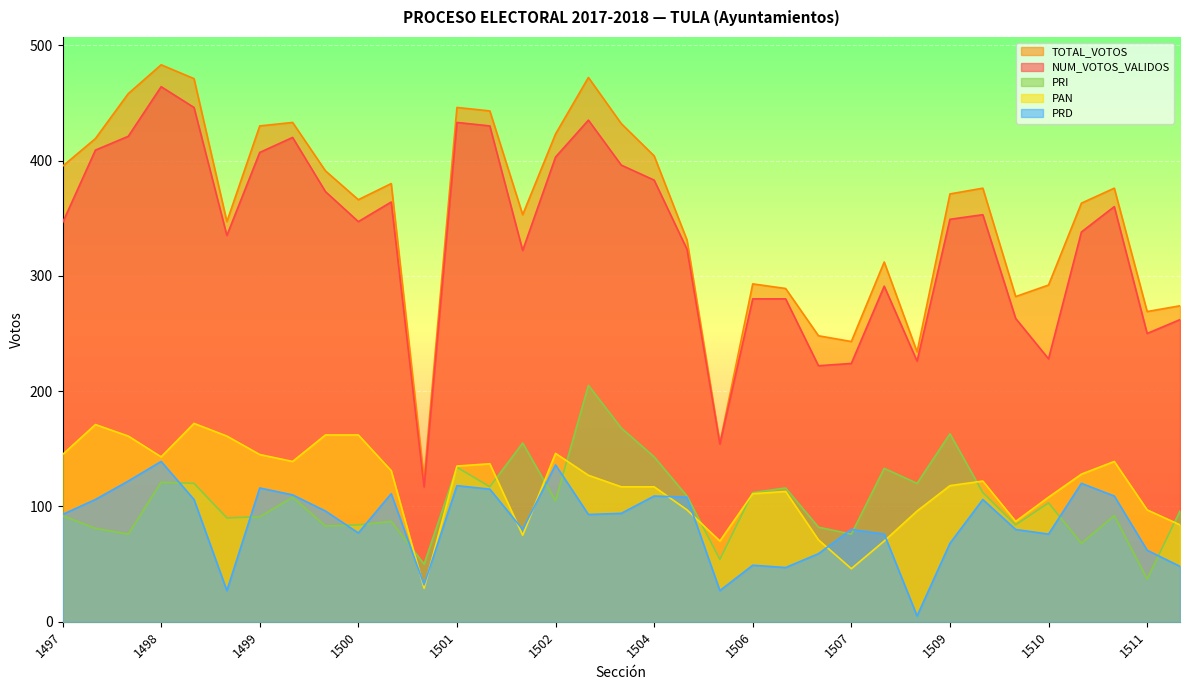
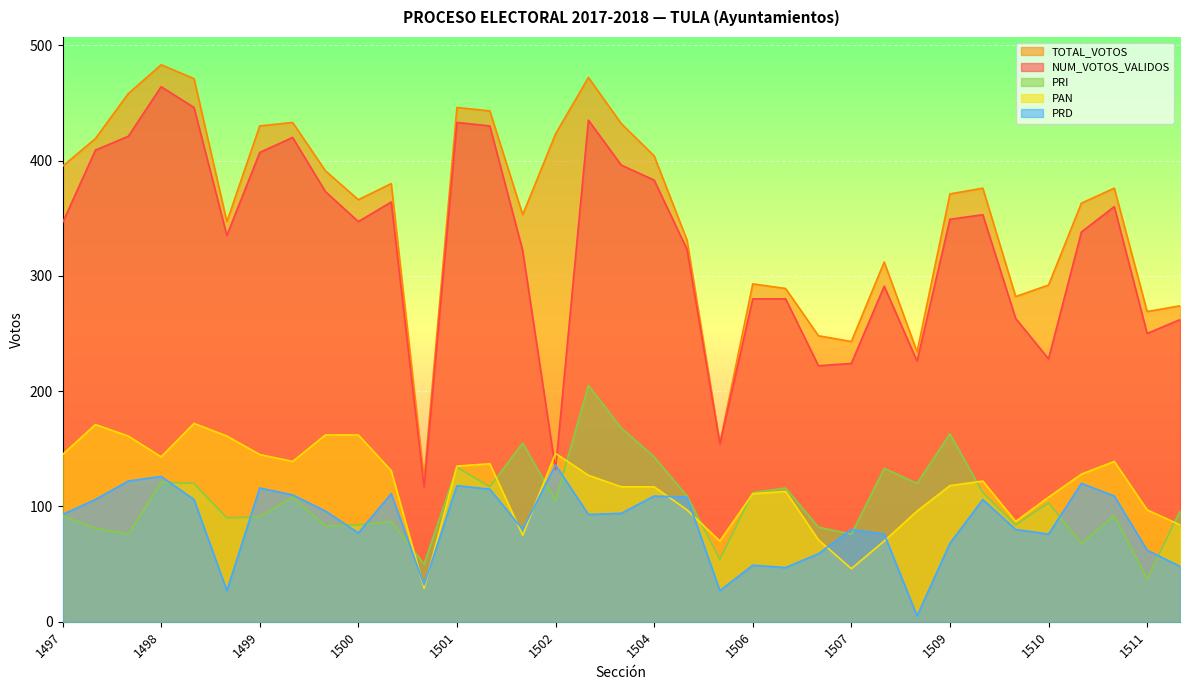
  {
    "TOTAL_VOTOS": {
      "1497": 395,
      "1498": 483,
      "1499": 430,
      "1500": 366,
      "1501": 446,
      "1502": 423,
      "1504": 404,
      "1506": 293,
      "1507": 243,
      "1509": 371,
      "1510": 292,
      "1511": 269
    },
    "NUM_VOTOS_VALIDOS": {
      "1497": 346,
      "1498": 464,
      "1499": 407,
      "1500": 347,
      "1501": 433,
-     "1502": 403,
+     "1502": 132,
      "1504": 383,
      "1506": 280,
      "1507": 224,
      "1509": 349,
      "1510": 228,
      "1511": 250
    },
    "PRI": {
      "1498": 121,
      "1499": 91,
      "1500": 84,
      "1502": 105,
      "1504": 143,
      "1507": 76,
      "1509": 163,
      "1510": 103,
      "1511": 37
    },
    "PAN": {
      "1497": 145,
      "1498": 143,
      "1499": 145,
      "1500": 162,
      "1502": 146,
      "1504": 117,
      "1507": 46,
      "1509": 118,
      "1510": 108,
      "1511": 97
    },
    "PRD": {
-     "1498": 139,
+     "1498": 126,
      "1499": 116,
      "1500": 77,
      "1501": 118,
      "1502": 136,
      "1504": 109,
      "1506": 49,
      "1507": 80,
      "1509": 68,
      "1510": 76,
      "1511": 62
    }
  }
